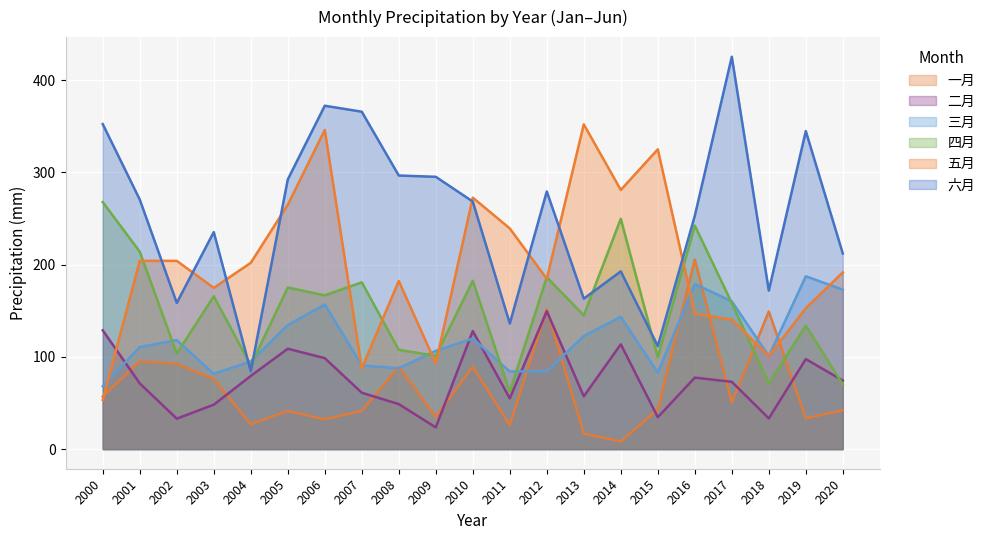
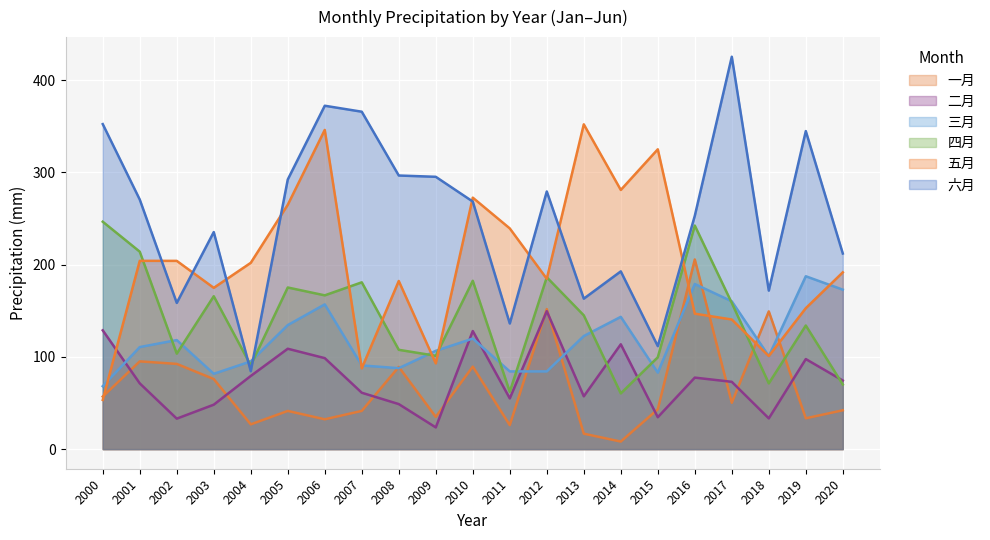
  {
    "四月": {
-     "2000": 270,
+     "2000": 250,
      "2001": 210,
      "2002": 100,
      "2003": 170,
      "2004": 90,
      "2005": 180,
      "2006": 170,
      "2007": 180,
      "2008": 110,
      "2009": 100,
      "2010": 180,
      "2011": 60,
      "2013": 150,
-     "2014": 250,
+     "2014": 60,
      "2015": 100,
      "2016": 240,
      "2018": 70,
      "2019": 130,
      "2020": 70
    }
  }
